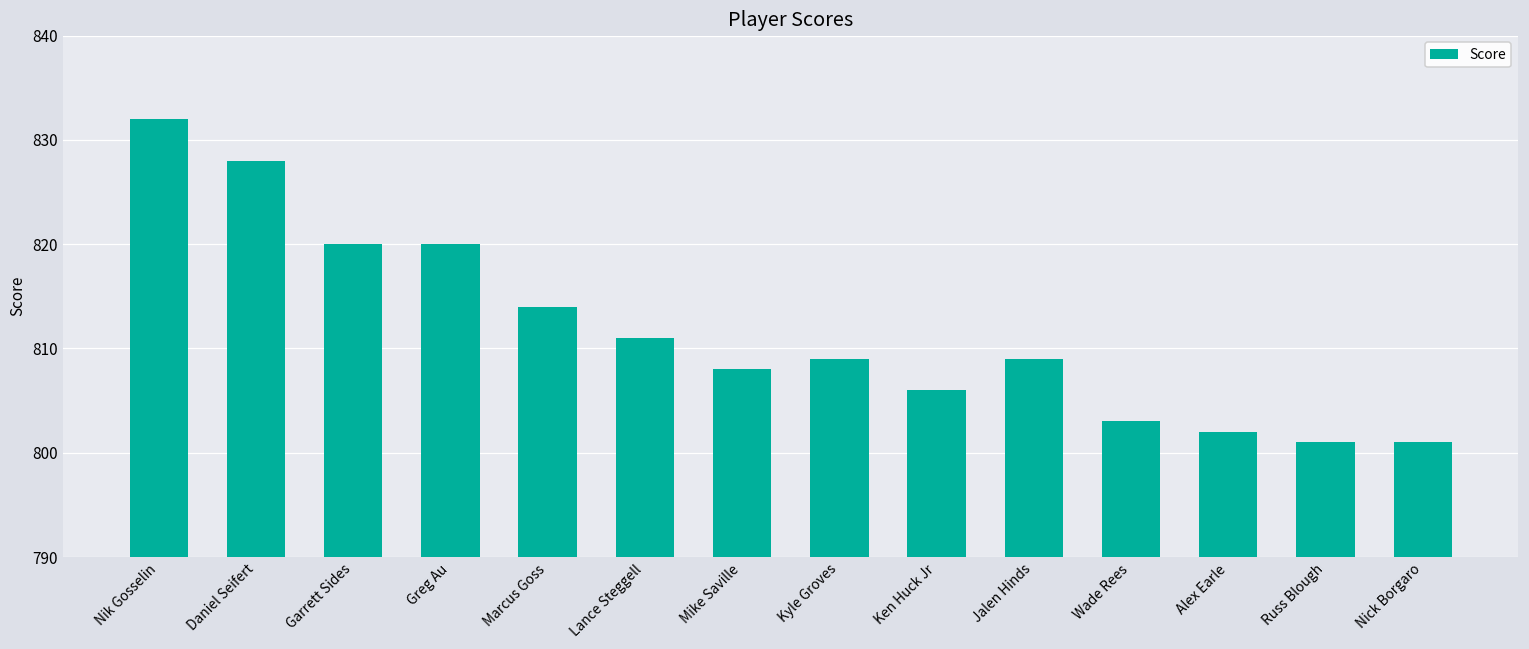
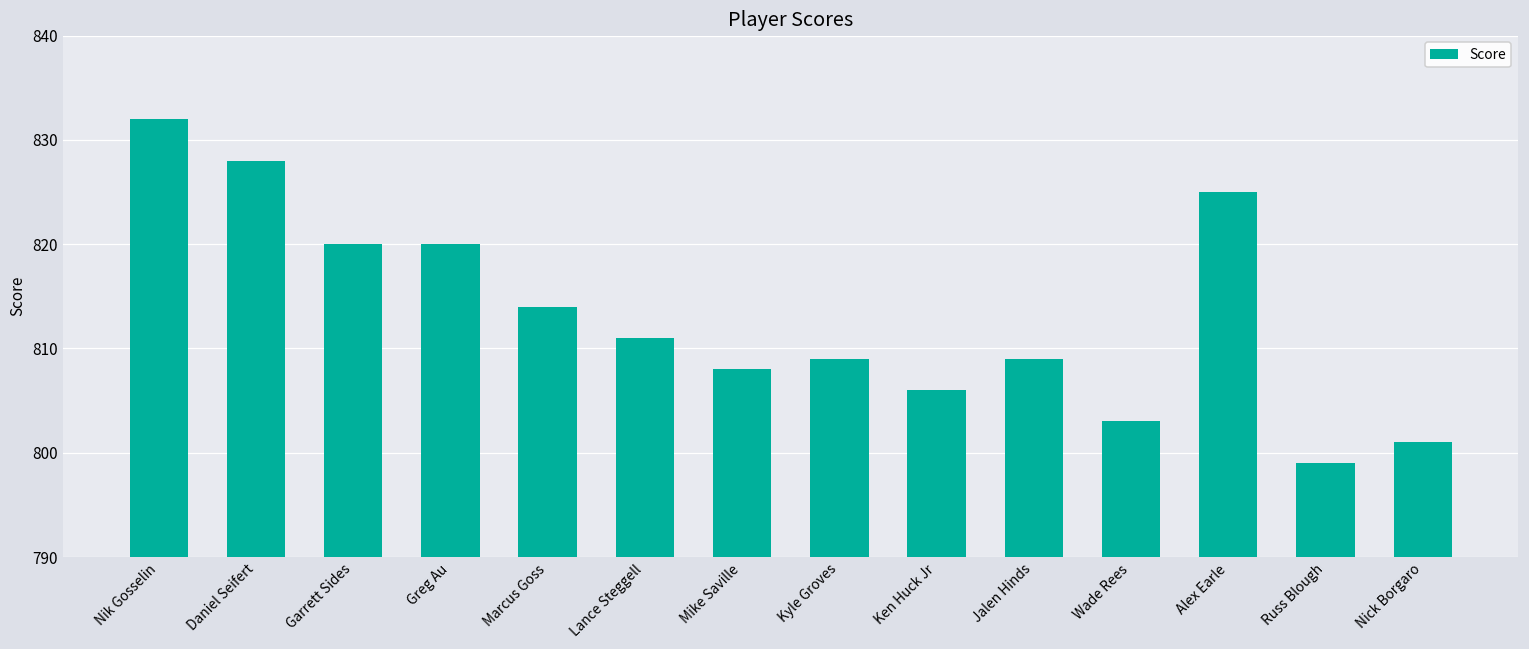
  {
    "Nik Gosselin": 832,
    "Daniel Seifert": 828,
    "Garrett Sides": 820,
    "Greg Au": 820,
    "Marcus Goss": 814,
    "Lance Steggell": 811,
    "Mike Saville": 808,
    "Kyle Groves": 809,
    "Ken Huck Jr": 806,
    "Jalen Hinds": 809,
    "Wade Rees": 803,
-   "Alex Earle": 802,
-   "Russ Blough": 801,
+   "Alex Earle": 825,
+   "Russ Blough": 799,
    "Nick Borgaro": 801
  }
